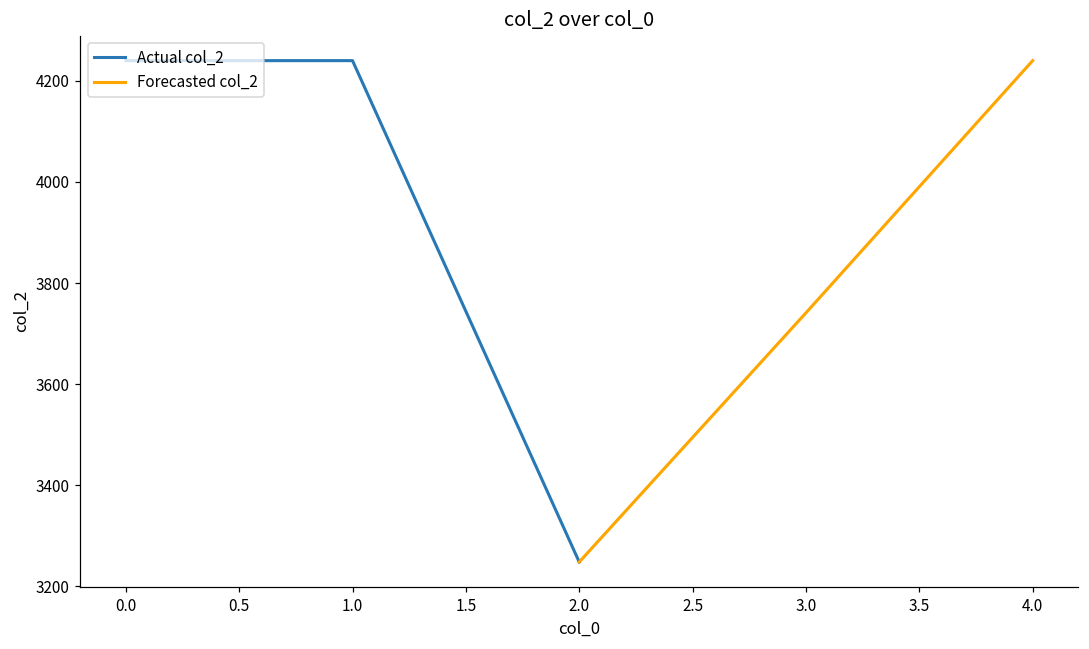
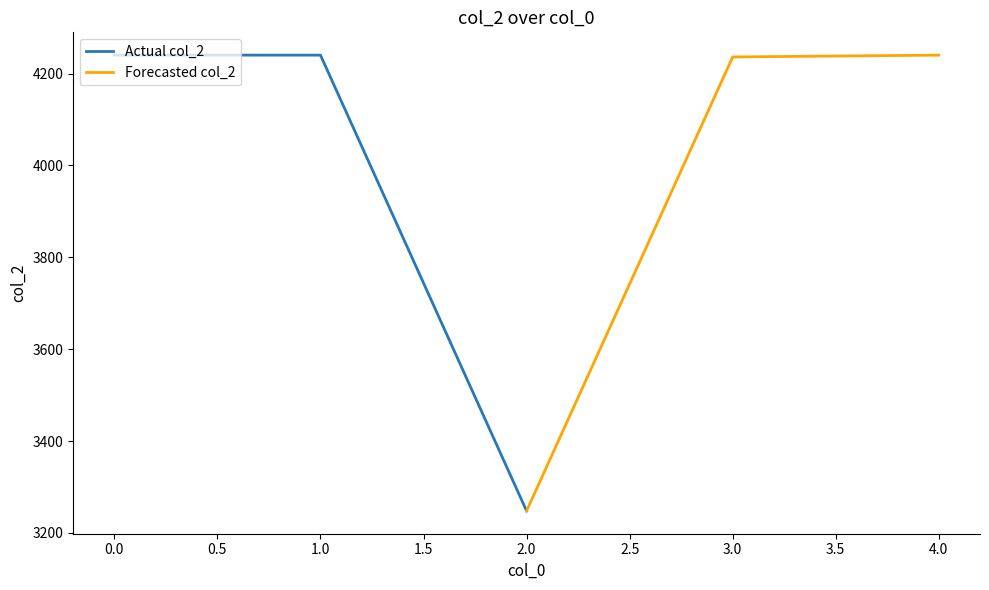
  {
    "Actual col_2": {
      "1.0": 4240
    },
    "Forecasted col_2": {
-     "3.0": 3740,
+     "3.0": 4240,
      "4.0": 4240
    }
  }
